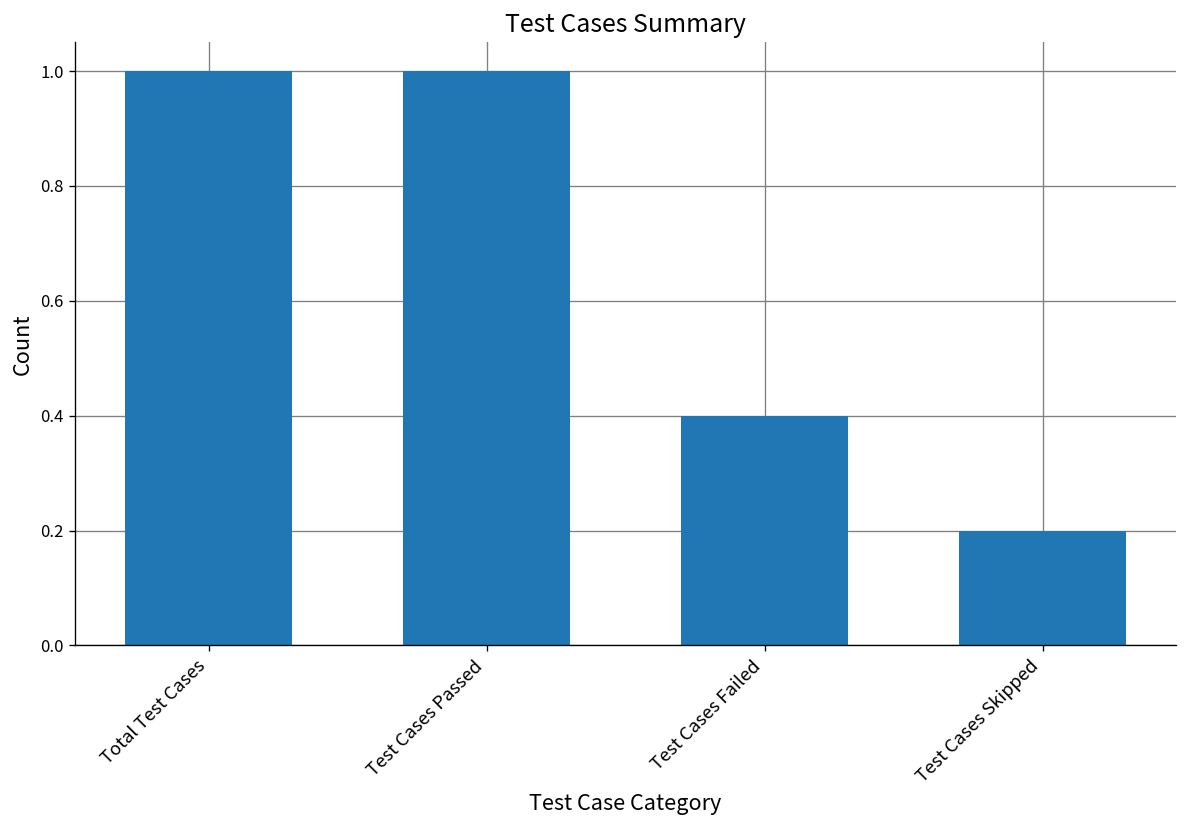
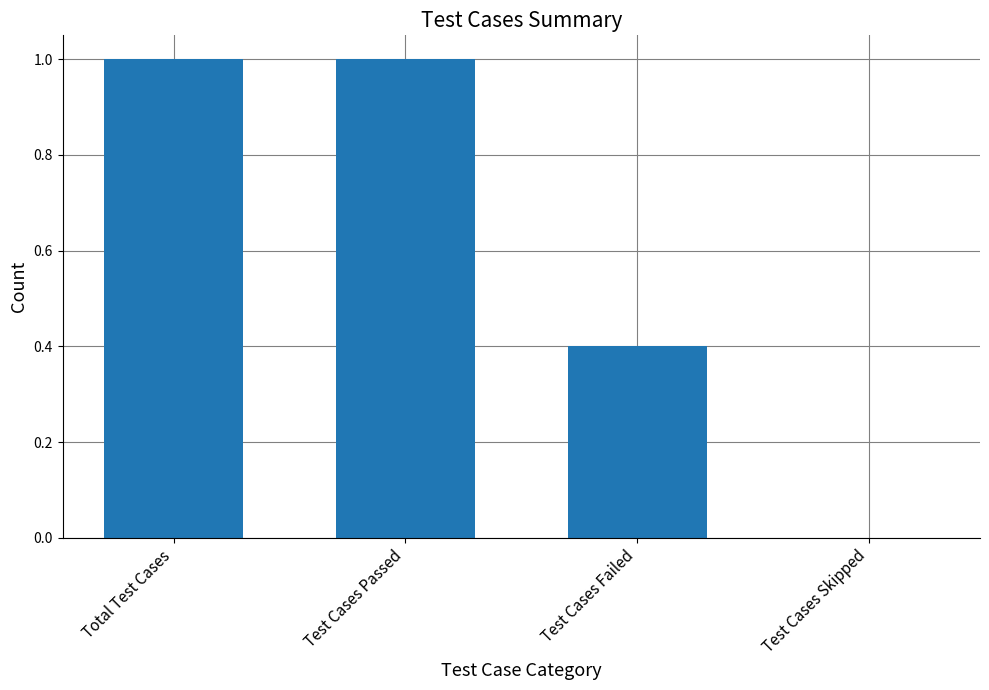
  {
    "Total Test Cases": 1.0,
    "Test Cases Passed": 1.0,
    "Test Cases Failed": 0.4,
-   "Test Cases Skipped": 0.2
+   "Test Cases Skipped": 0.0
  }
